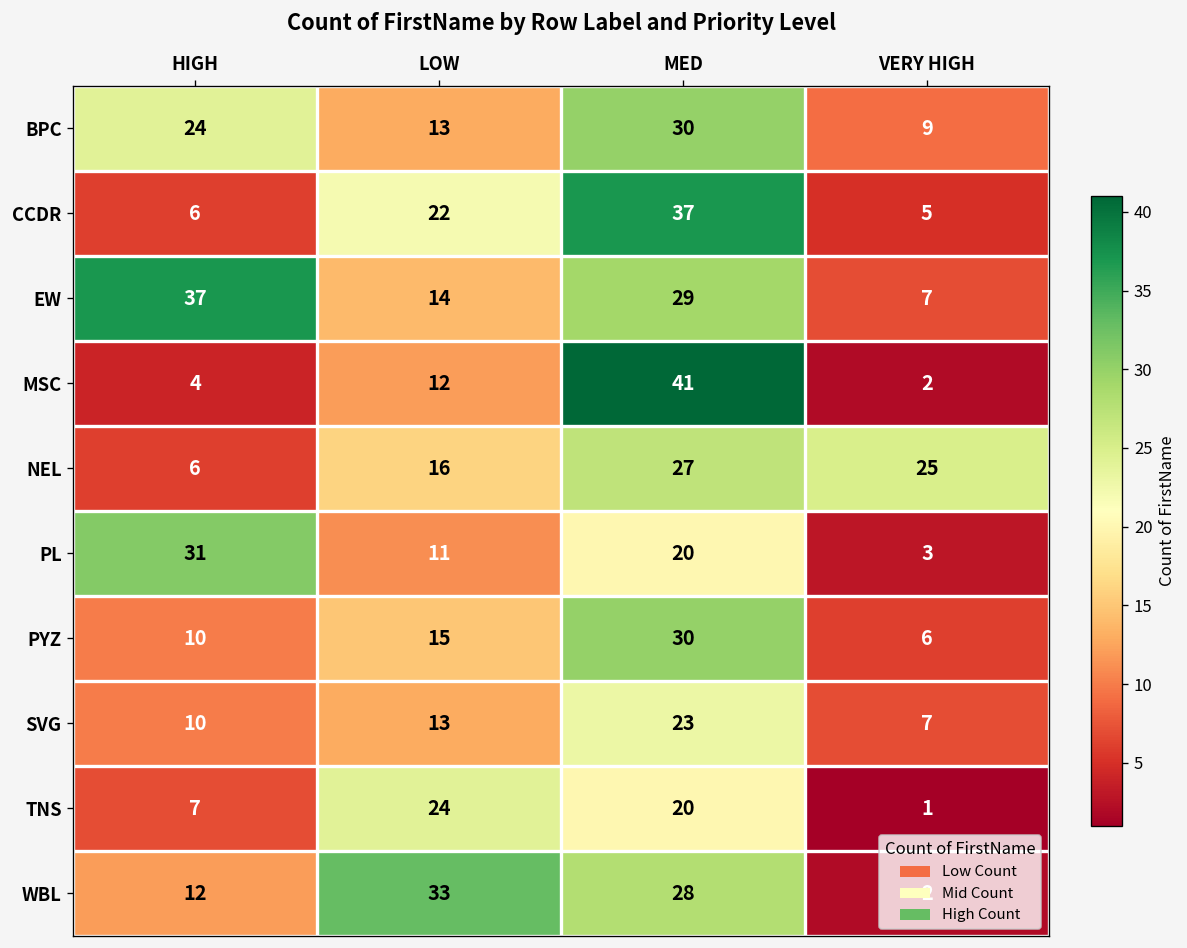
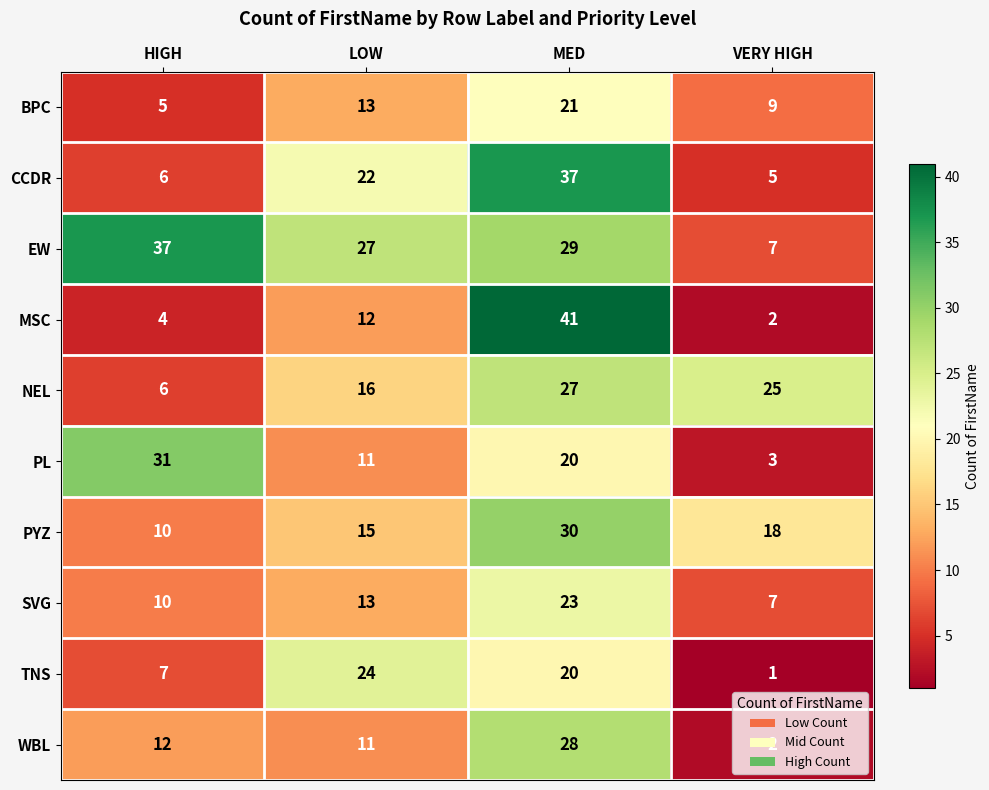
  {
    "BPC": {
-     "HIGH": 24,
+     "HIGH": 5,
      "LOW": 13,
-     "MED": 30,
+     "MED": 21,
      "VERY HIGH": 9
    },
    "CCDR": {
      "HIGH": 6,
      "LOW": 22,
      "MED": 37,
      "VERY HIGH": 5
    },
    "EW": {
      "HIGH": 37,
-     "LOW": 14,
+     "LOW": 27,
      "MED": 29,
      "VERY HIGH": 7
    },
    "MSC": {
      "HIGH": 4,
      "LOW": 12,
      "MED": 41,
      "VERY HIGH": 2
    },
    "NEL": {
      "HIGH": 6,
      "LOW": 16,
      "MED": 27,
      "VERY HIGH": 25
    },
    "PL": {
      "HIGH": 31,
      "LOW": 11,
      "MED": 20,
      "VERY HIGH": 3
    },
    "PYZ": {
      "HIGH": 10,
      "LOW": 15,
      "MED": 30,
-     "VERY HIGH": 6
+     "VERY HIGH": 18
    },
    "SVG": {
      "HIGH": 10,
      "LOW": 13,
      "MED": 23,
      "VERY HIGH": 7
    },
    "TNS": {
      "HIGH": 7,
      "LOW": 24,
      "MED": 20,
      "VERY HIGH": 1
    },
    "WBL": {
      "HIGH": 12,
-     "LOW": 33,
+     "LOW": 11,
      "MED": 28
    }
  }
